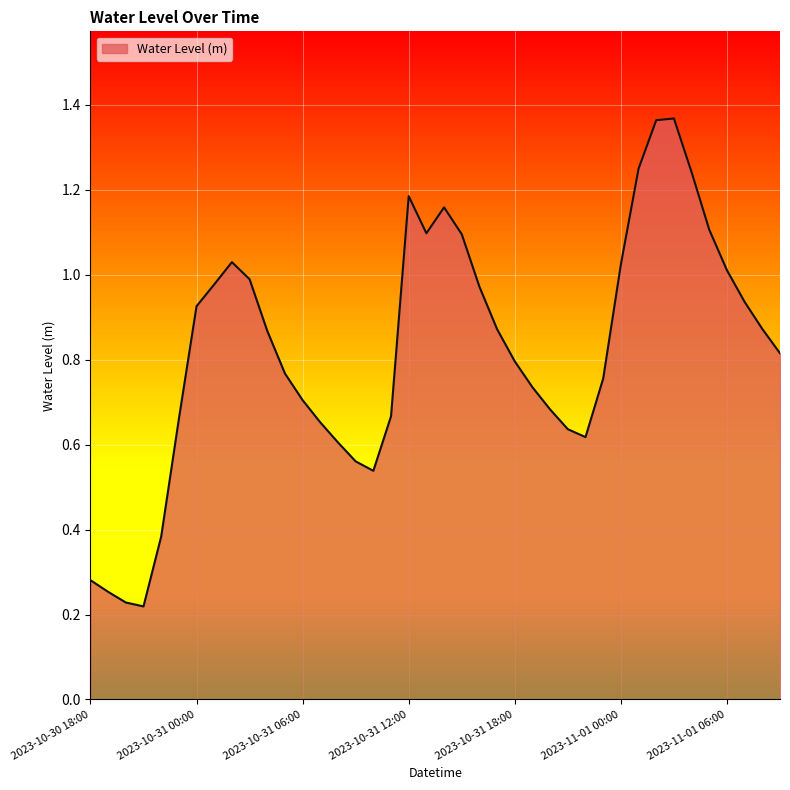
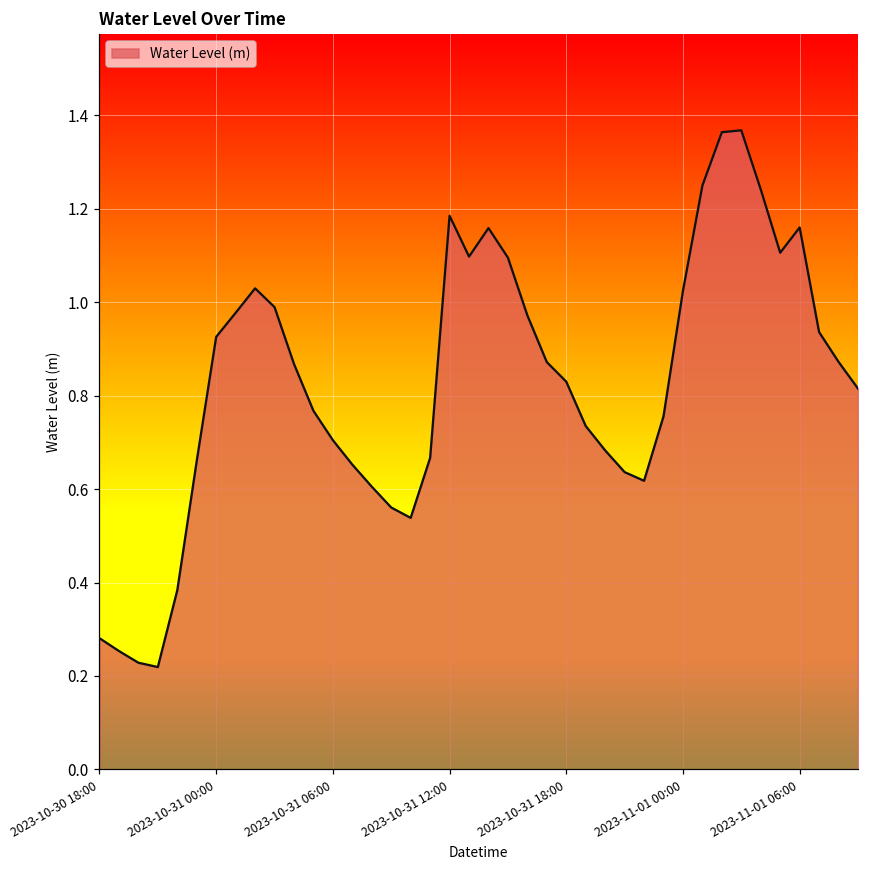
  {
    "2023-10-30 18:00": 0.28,
    "2023-10-31 00:00": 0.93,
    "2023-10-31 06:00": 0.70,
    "2023-10-31 12:00": 1.19,
-   "2023-10-31 18:00": 0.80,
+   "2023-10-31 18:00": 0.83,
    "2023-11-01 00:00": 1.02,
-   "2023-11-01 06:00": 1.01
+   "2023-11-01 06:00": 1.16
  }
